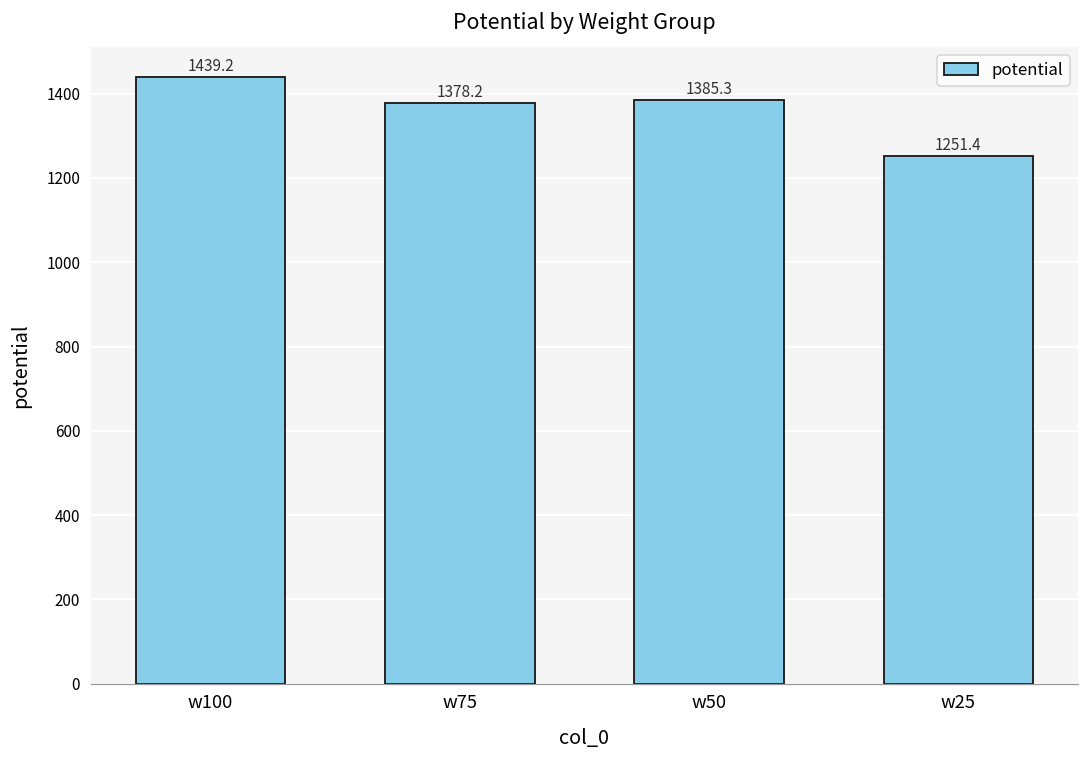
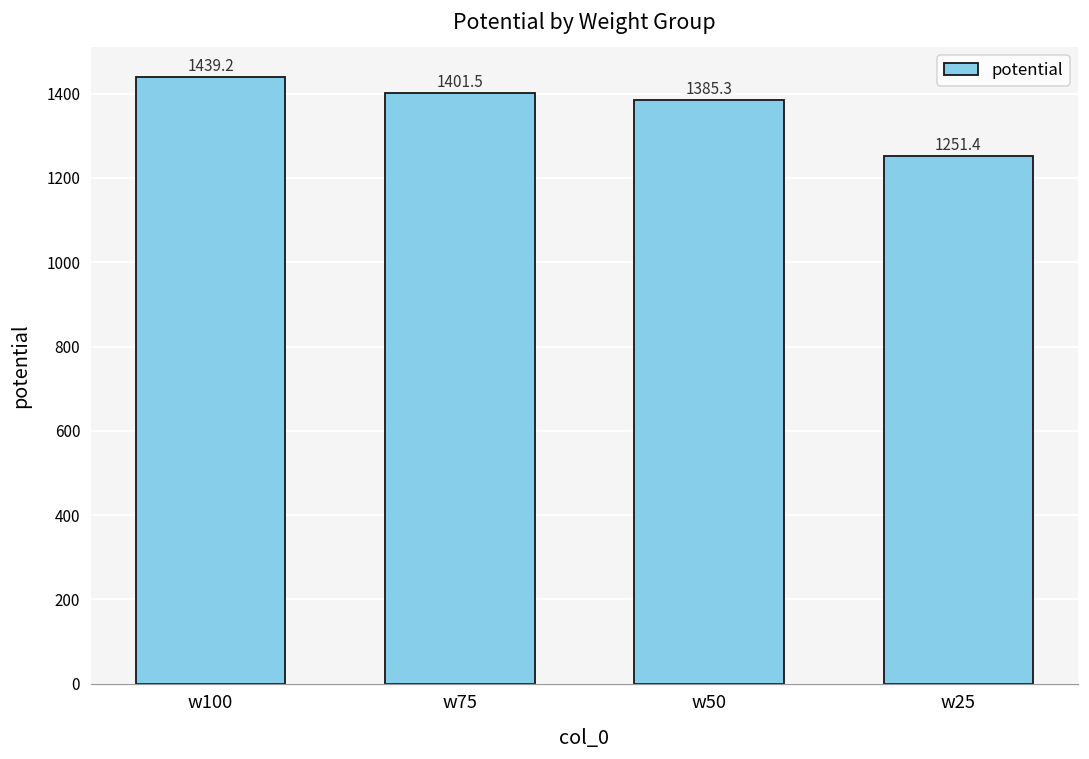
  {
    "w100": 1439.2,
-   "w75": 1378.2,
+   "w75": 1401.5,
    "w50": 1385.3,
    "w25": 1251.4
  }
